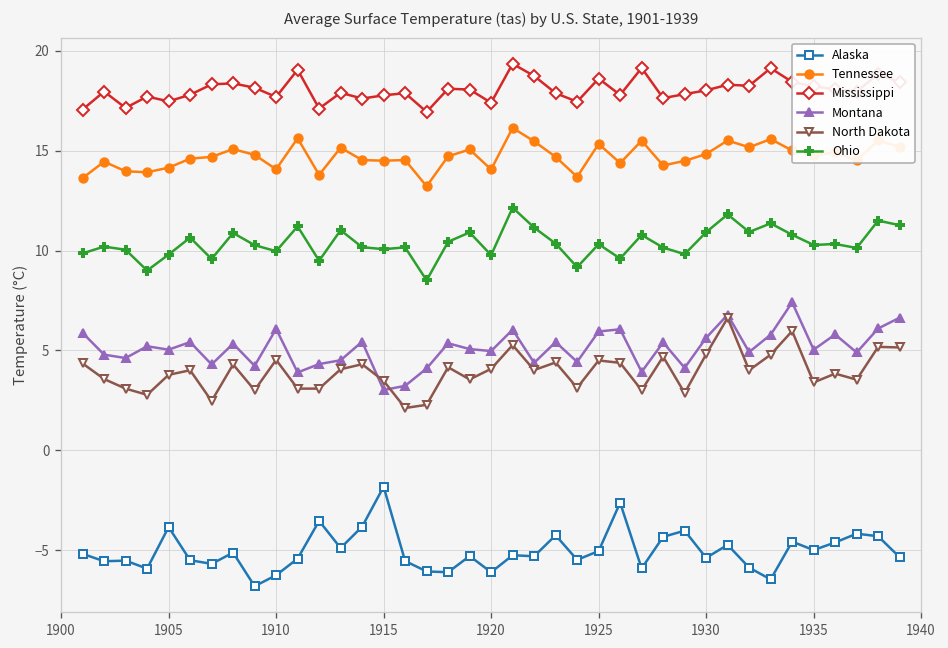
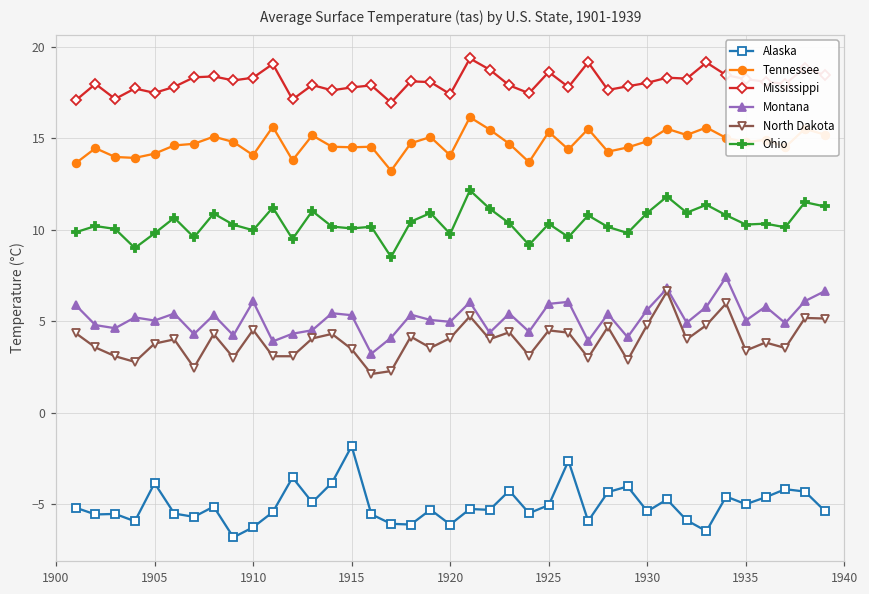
  {
    "Alaska": {
      "1905": -3.8,
      "1910": -6.3,
      "1915": -1.8,
      "1920": -6.1,
      "1925": -5.0,
      "1930": -5.4,
      "1935": -5.0
    },
    "Tennessee": {
      "1905": 14.2,
      "1910": 14.1,
      "1915": 14.5,
      "1920": 14.1,
      "1925": 15.3,
      "1930": 14.8
    },
    "Mississippi": {
      "1905": 17.5,
-     "1910": 17.7,
+     "1910": 18.3,
      "1915": 17.8,
      "1920": 17.4,
      "1925": 18.6,
      "1930": 18.0
    },
    "Montana": {
      "1905": 5.0,
      "1910": 6.1,
-     "1915": 3.0,
+     "1915": 5.3,
      "1920": 5.0,
      "1925": 6.0,
      "1930": 5.6,
      "1935": 5.0
    },
    "North Dakota": {
      "1905": 3.8,
      "1910": 4.5,
      "1915": 3.5,
      "1920": 4.1,
      "1925": 4.5,
      "1930": 4.8,
      "1935": 3.4
    },
    "Ohio": {
      "1905": 9.8,
      "1910": 10.0,
      "1915": 10.1,
      "1920": 9.8,
      "1925": 10.3,
      "1930": 10.9,
      "1935": 10.3
    }
  }
